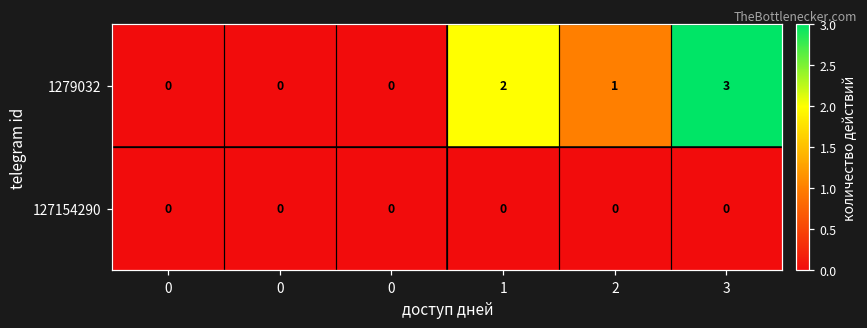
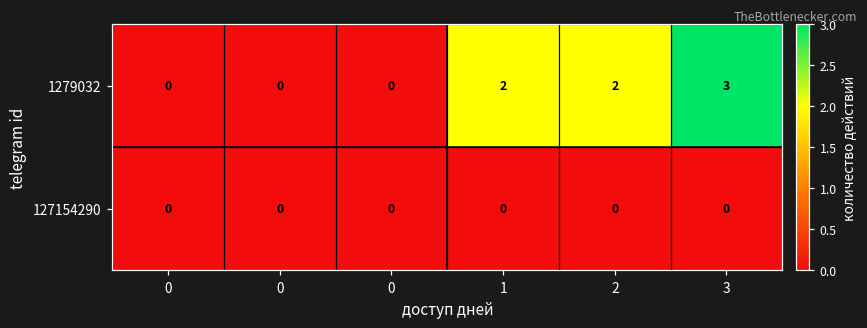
  {
    "1279032": {
      "1": 2,
-     "2": 1,
+     "2": 2,
      "3": 3
    },
    "127154290": {
      "1": 0,
      "2": 0,
      "3": 0
    }
  }
